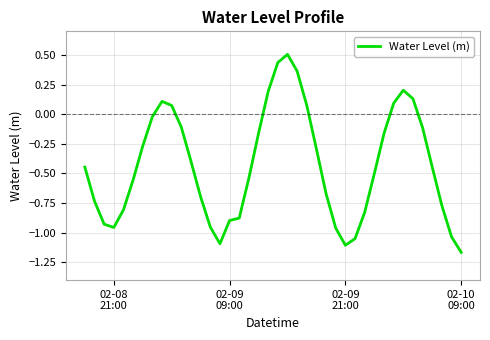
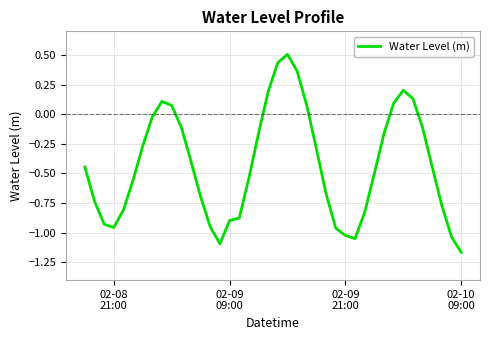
  {
    "02-08 21:00": -0.96,
    "02-09 09:00": -0.90,
-   "02-09 21:00": -1.11,
+   "02-09 21:00": -1.02,
    "02-10 09:00": -1.17
  }
